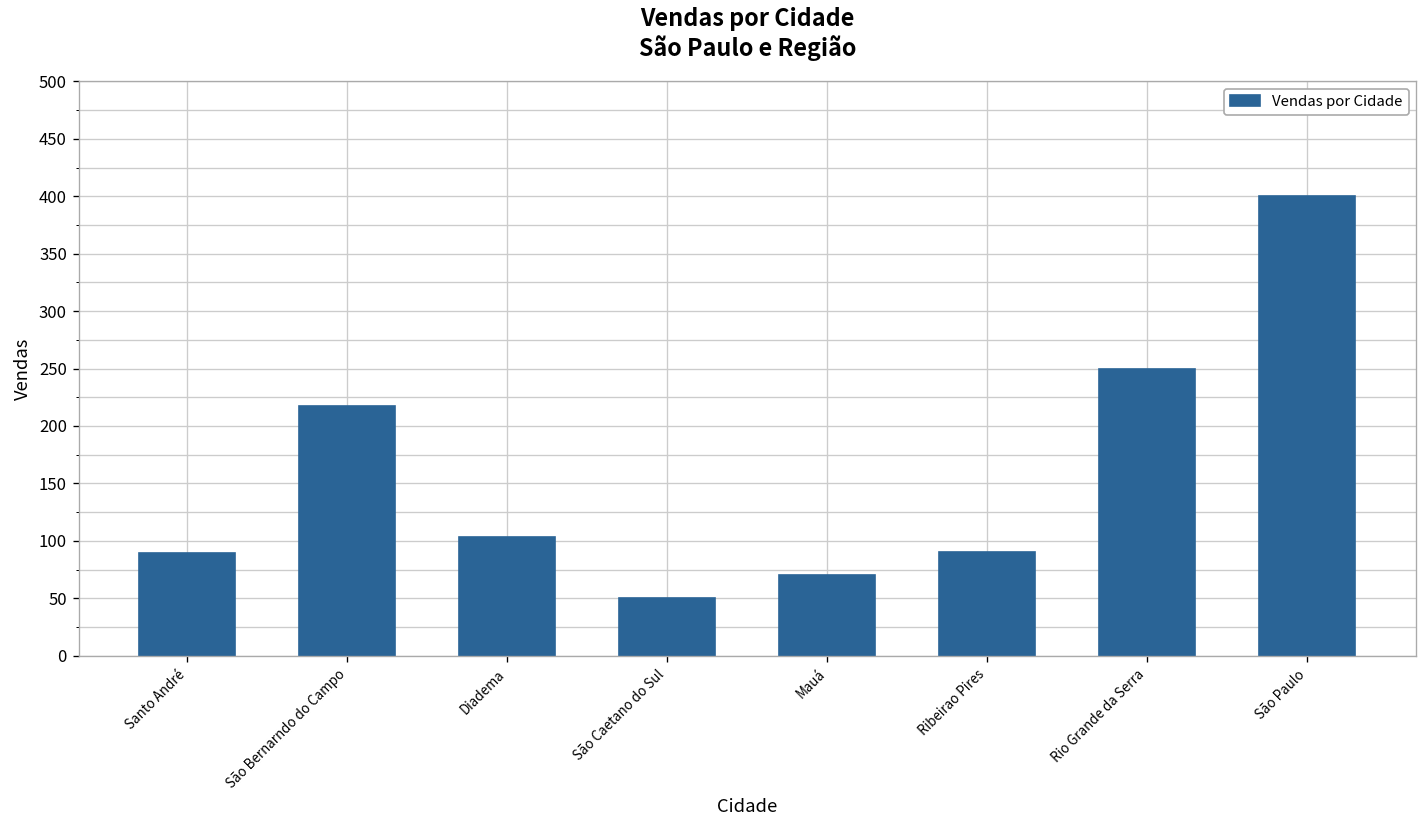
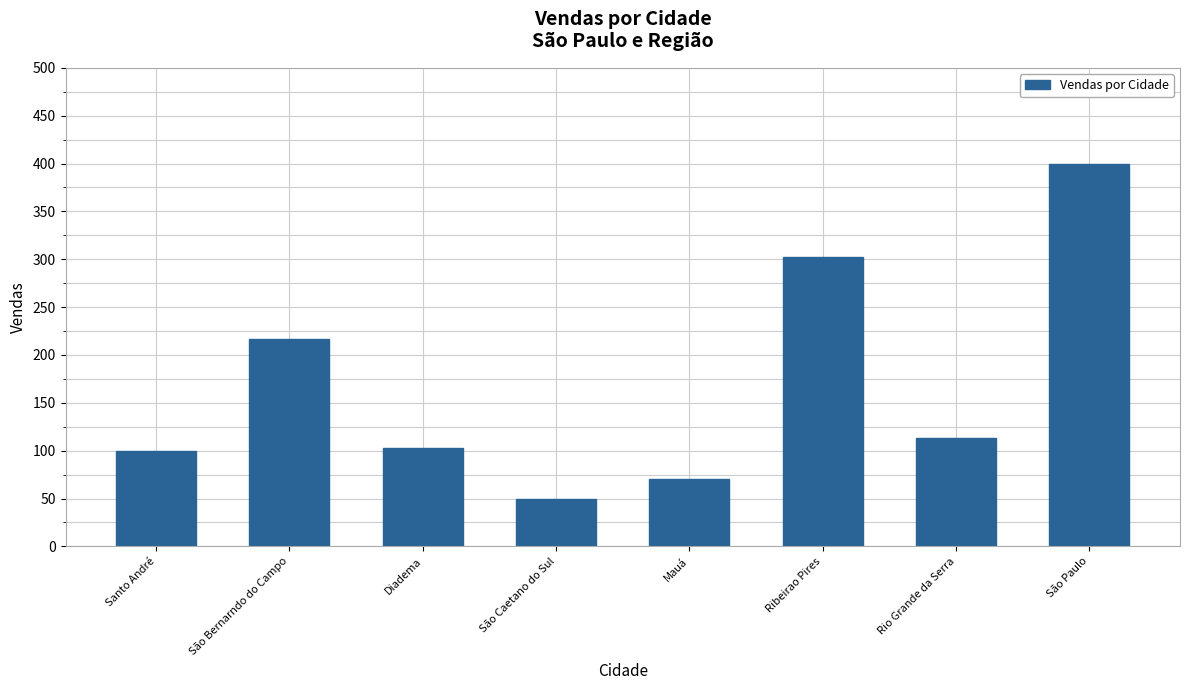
  {
-   "Santo André": 90,
+   "Santo André": 100,
    "São Bernarndo do Campo": 220,
    "Diadema": 100,
    "São Caetano do Sul": 50,
    "Mauá": 70,
-   "Ribeirao Pires": 90,
-   "Rio Grande da Serra": 250,
+   "Ribeirao Pires": 300,
+   "Rio Grande da Serra": 110,
    "São Paulo": 400
  }
